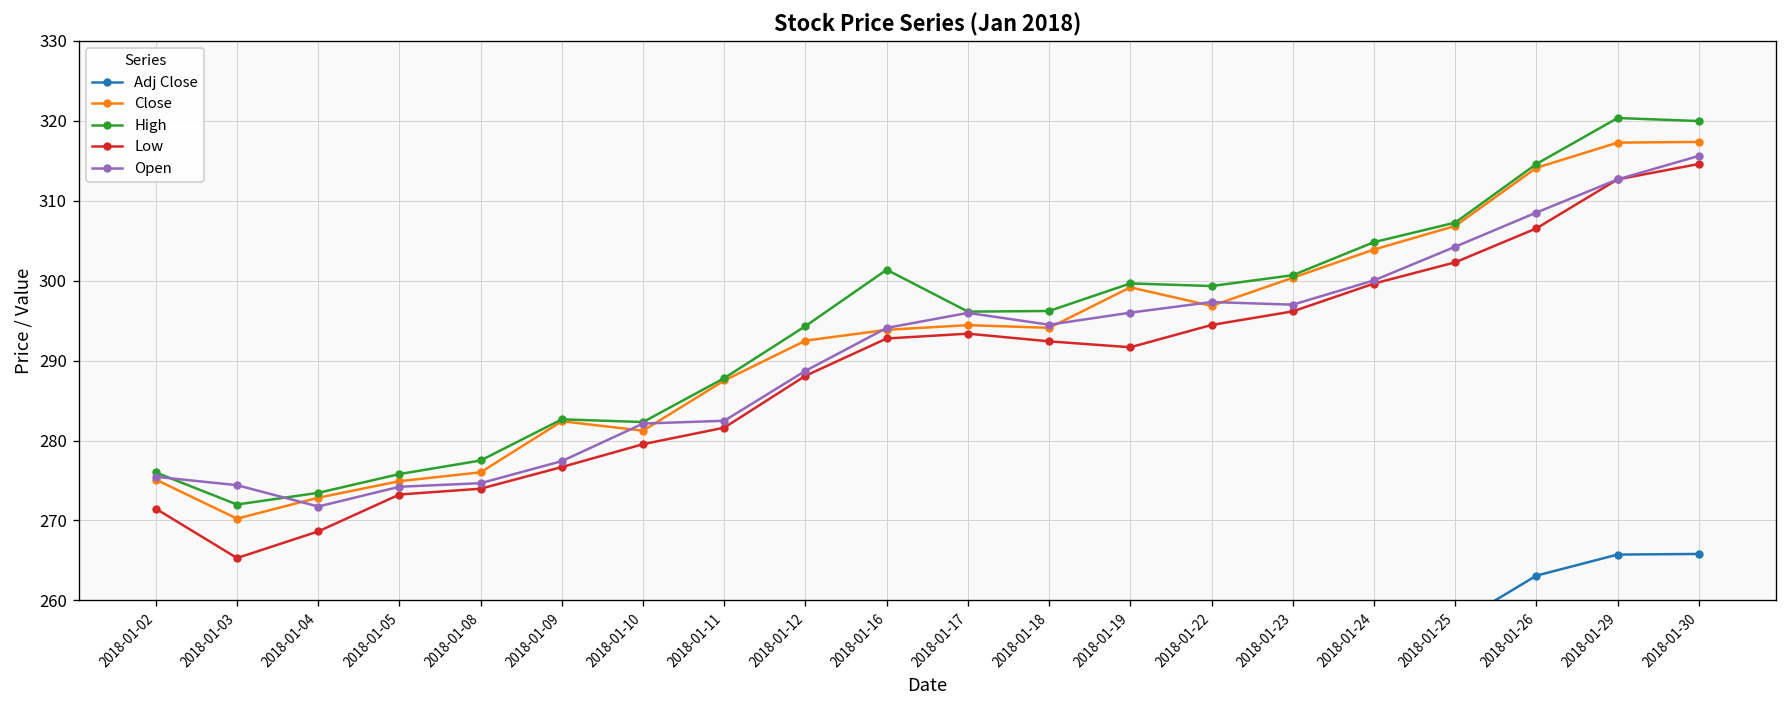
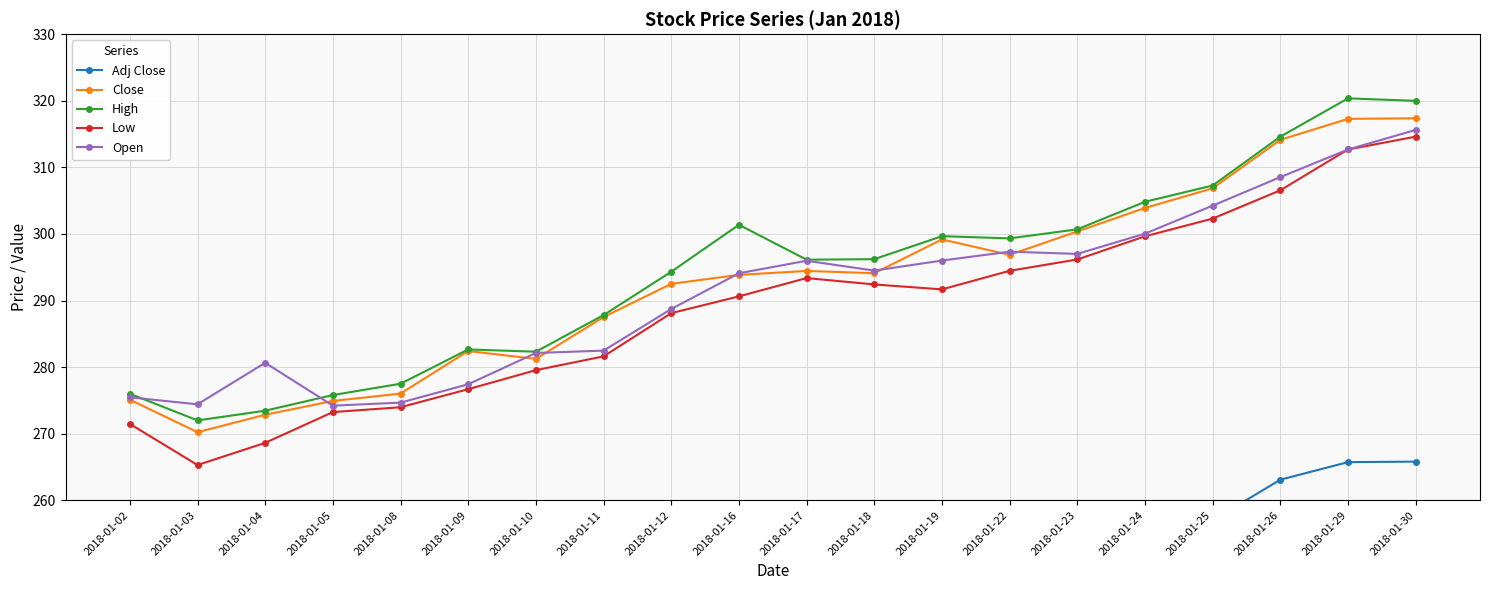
  {
    "Adj Close": {
      "2018-01-26": 263,
      "2018-01-29": 266,
      "2018-01-30": 266
    },
    "Close": {
      "2018-01-03": 270,
      "2018-01-04": 273,
      "2018-01-05": 275,
      "2018-01-08": 276,
      "2018-01-10": 281,
      "2018-01-12": 293,
      "2018-01-17": 294,
      "2018-01-18": 294,
      "2018-01-19": 299,
      "2018-01-22": 297,
      "2018-01-24": 304,
      "2018-01-25": 307,
      "2018-01-26": 314,
      "2018-01-29": 317,
      "2018-01-30": 317
    },
    "High": {
      "2018-01-02": 276,
      "2018-01-03": 272,
      "2018-01-04": 273,
      "2018-01-05": 276,
      "2018-01-08": 278,
      "2018-01-12": 294,
      "2018-01-16": 301,
      "2018-01-18": 296,
      "2018-01-19": 300,
      "2018-01-22": 299,
      "2018-01-24": 305,
      "2018-01-25": 307,
      "2018-01-26": 315,
      "2018-01-29": 320,
      "2018-01-30": 320
    },
    "Low": {
      "2018-01-02": 271,
      "2018-01-03": 265,
      "2018-01-04": 269,
      "2018-01-05": 273,
      "2018-01-08": 274,
      "2018-01-09": 277,
      "2018-01-10": 280,
      "2018-01-11": 282,
      "2018-01-12": 288,
-     "2018-01-16": 293,
+     "2018-01-16": 291,
      "2018-01-17": 293,
      "2018-01-18": 292,
      "2018-01-19": 292,
      "2018-01-22": 294,
      "2018-01-23": 296,
      "2018-01-24": 300,
      "2018-01-25": 302,
      "2018-01-26": 307,
      "2018-01-30": 315
    },
    "Open": {
      "2018-01-03": 274,
-     "2018-01-04": 272,
+     "2018-01-04": 281,
      "2018-01-05": 274,
      "2018-01-08": 275,
      "2018-01-09": 277,
      "2018-01-11": 282,
      "2018-01-12": 289,
      "2018-01-18": 294,
      "2018-01-19": 296,
      "2018-01-22": 297,
      "2018-01-23": 297,
      "2018-01-24": 300,
      "2018-01-25": 304,
      "2018-01-26": 309,
      "2018-01-30": 316
    }
  }
